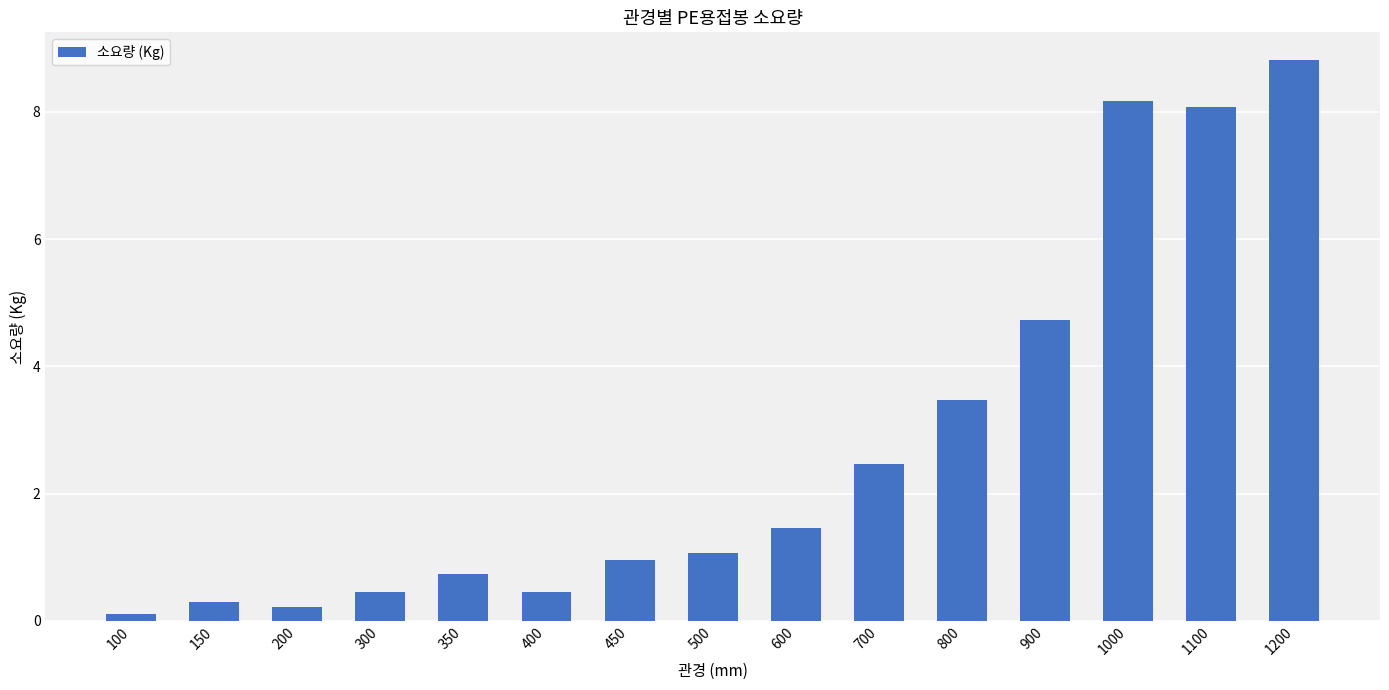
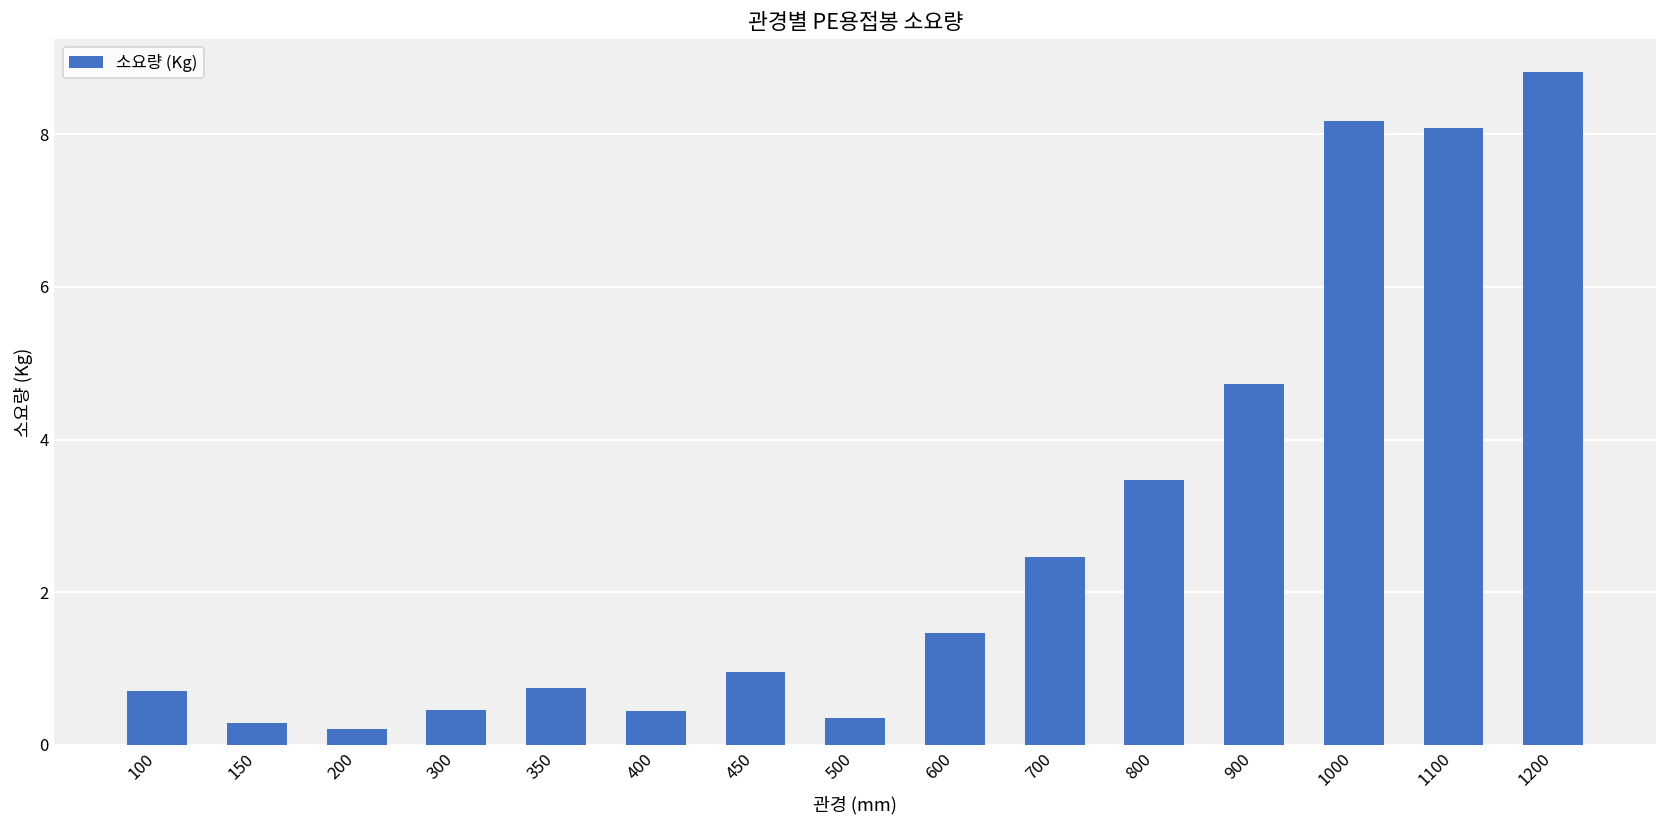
  {
-   "100": 0.1,
+   "100": 0.7,
    "150": 0.3,
    "200": 0.2,
    "300": 0.5,
    "350": 0.7,
    "400": 0.5,
    "450": 1.0,
-   "500": 1.1,
+   "500": 0.4,
    "600": 1.5,
    "700": 2.5,
    "800": 3.5,
    "900": 4.7,
    "1000": 8.2,
    "1100": 8.1,
    "1200": 8.8
  }
